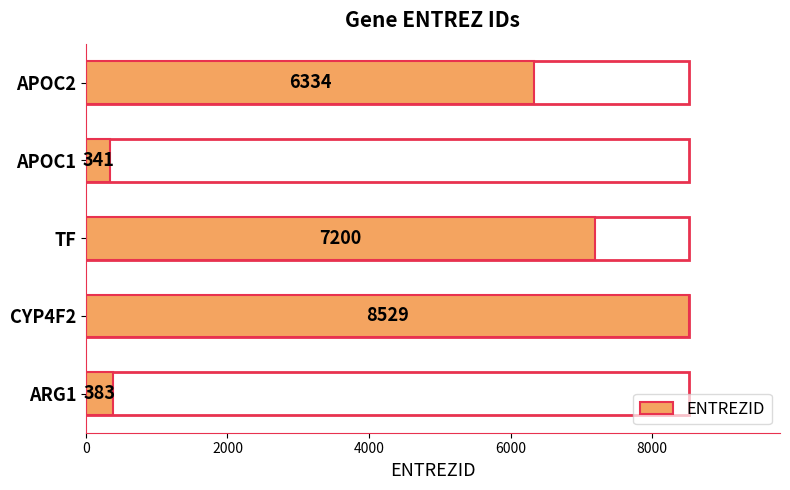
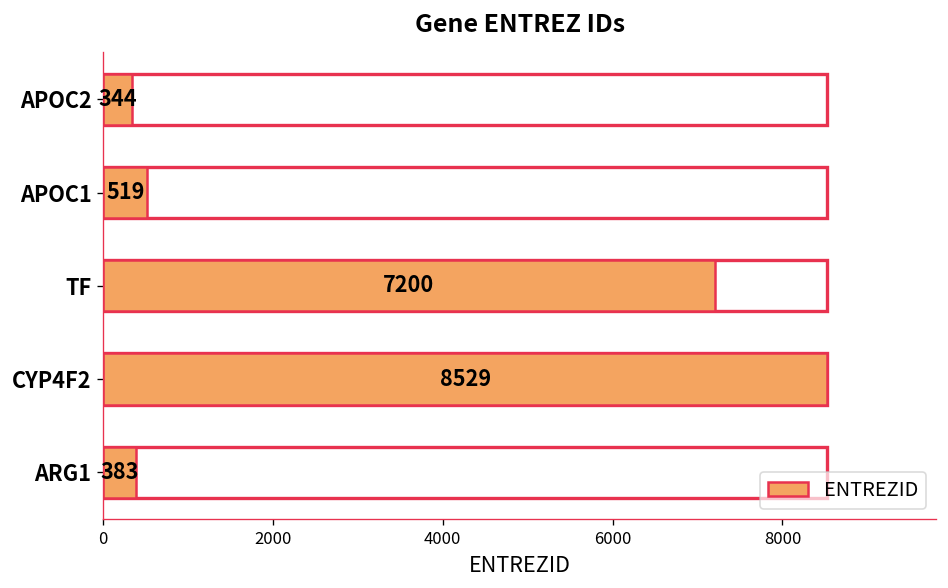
  {
    "ENTREZID": {
-     "APOC2": 6334,
-     "APOC1": 341,
+     "APOC2": 344,
+     "APOC1": 519,
      "CYP4F2": 8529
    }
  }
